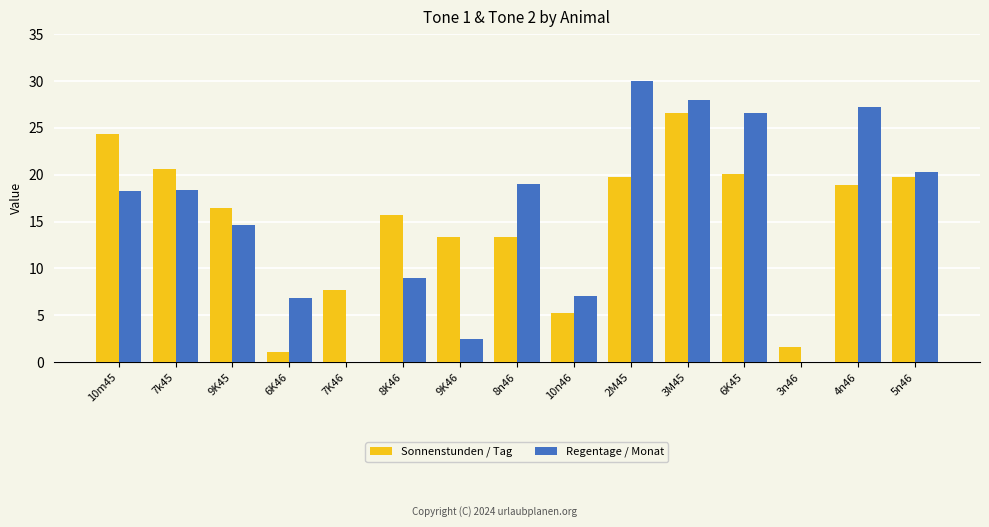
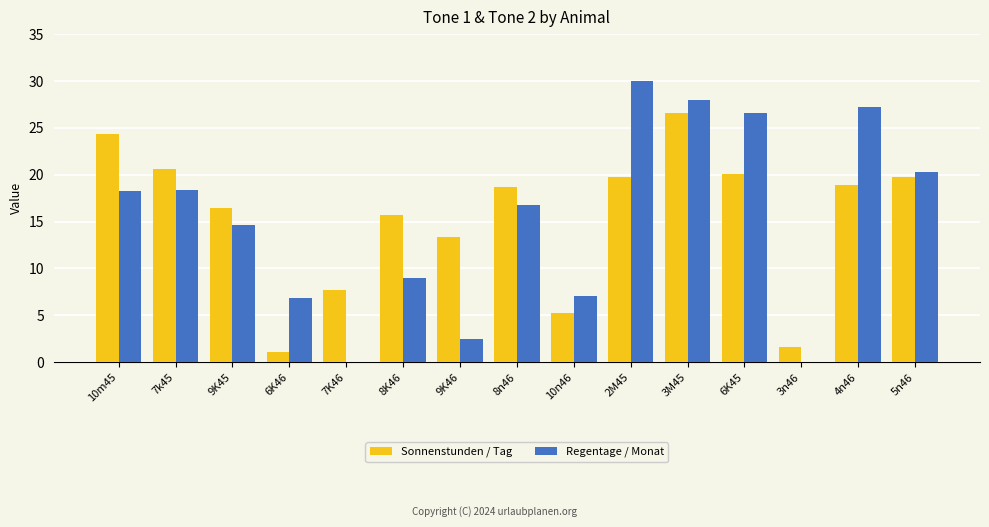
  {
    "Sonnenstunden / Tag": {
      "10m45": 24,
      "7k45": 21,
      "9K45": 16,
      "6K46": 1,
      "7K46": 8,
      "8K46": 16,
      "9K46": 13,
-     "8n46": 13,
+     "8n46": 19,
      "10n46": 5,
      "2M45": 20,
      "3M45": 27,
      "6K45": 20,
      "3n46": 2,
      "4n46": 19,
      "5n46": 20
    },
    "Regentage / Monat": {
      "10m45": 18,
      "7k45": 18,
      "9K45": 15,
      "6K46": 7,
      "7K46": 0,
      "8K46": 9,
      "9K46": 3,
-     "8n46": 19,
+     "8n46": 17,
      "10n46": 7,
      "2M45": 30,
      "3M45": 28,
      "6K45": 27,
      "3n46": 0,
      "4n46": 27,
      "5n46": 20
    }
  }
